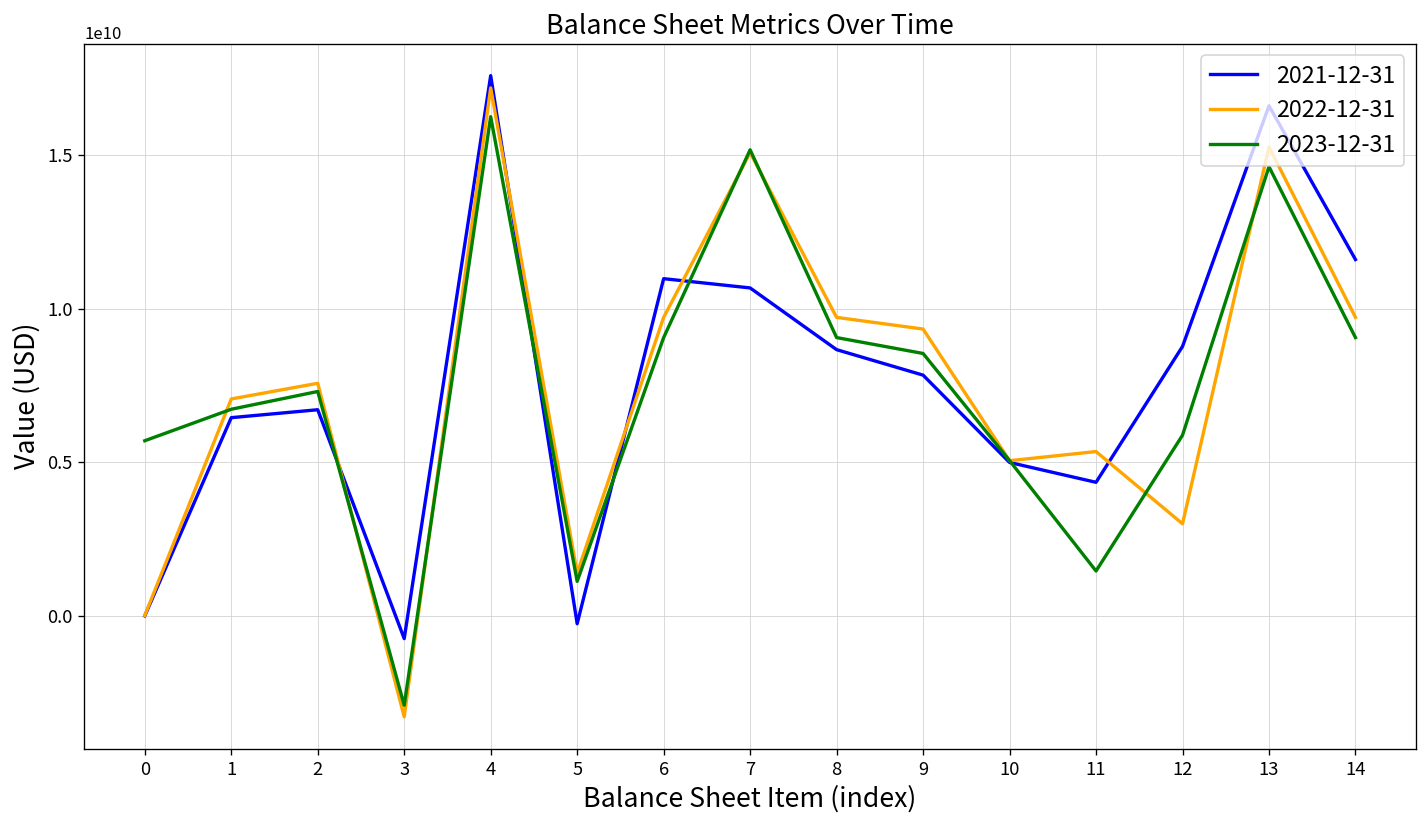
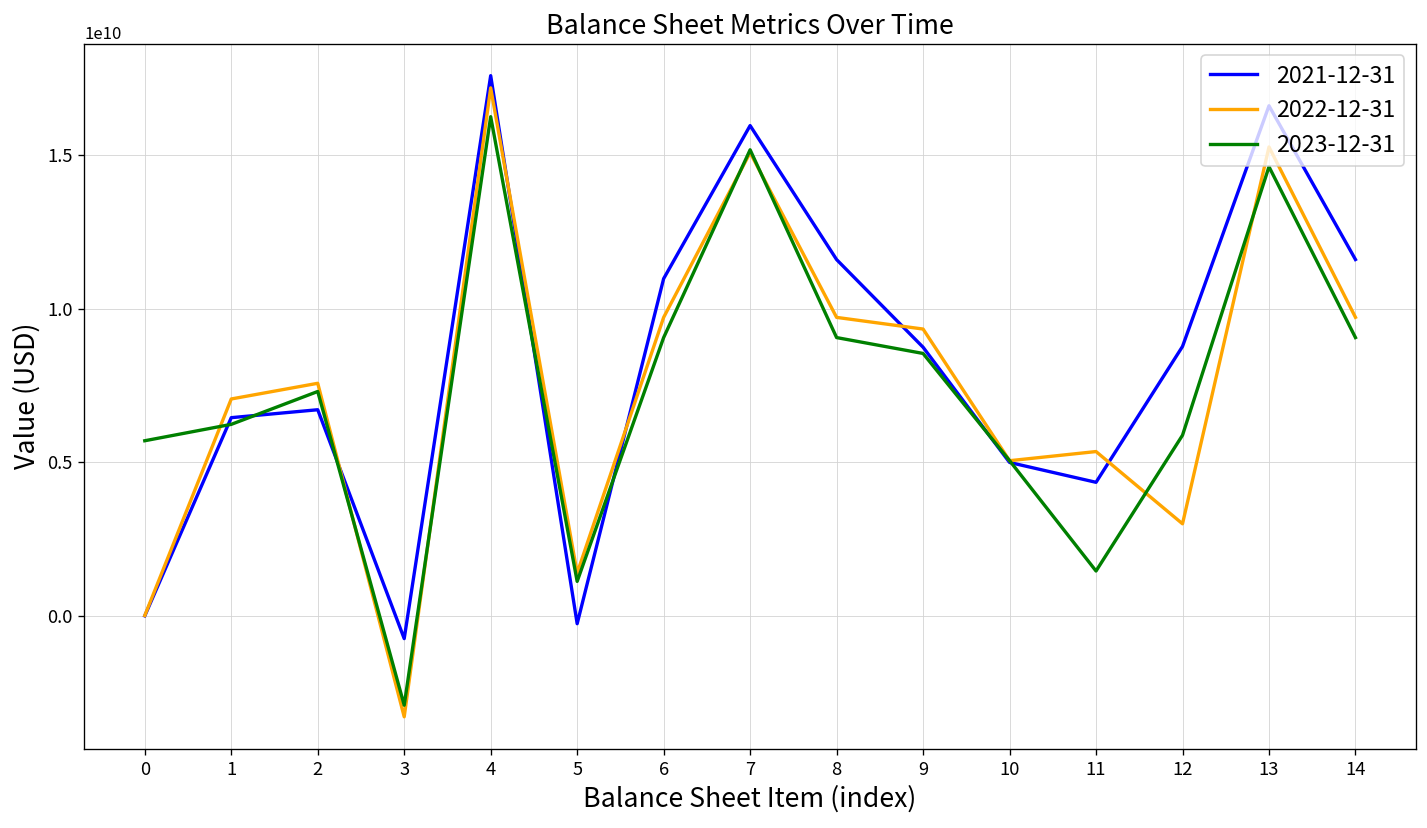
  {
    "2021-12-31": {
      "1": 6500000000,
      "2": 6700000000,
      "3": -700000000,
      "4": 17600000000,
      "5": -200000000,
      "6": 11000000000,
-     "7": 10700000000,
-     "8": 8700000000,
-     "9": 7800000000,
+     "7": 15900000000,
+     "8": 11600000000,
+     "9": 8700000000,
      "11": 4400000000,
      "12": 8800000000,
      "14": 11600000000
    },
    "2022-12-31": {
      "1": 7100000000,
      "2": 7600000000,
      "3": -3300000000,
      "4": 17200000000,
      "5": 1400000000,
      "6": 9700000000,
      "8": 9700000000,
      "9": 9300000000,
      "11": 5400000000,
      "12": 3000000000,
      "14": 9700000000
    },
    "2023-12-31": {
      "0": 5700000000,
-     "1": 6700000000,
+     "1": 6200000000,
      "2": 7300000000,
      "3": -2900000000,
      "4": 16200000000,
      "5": 1100000000,
      "6": 9100000000,
      "8": 9100000000,
      "9": 8500000000,
      "11": 1500000000,
      "12": 5900000000,
      "14": 9100000000
    }
  }
